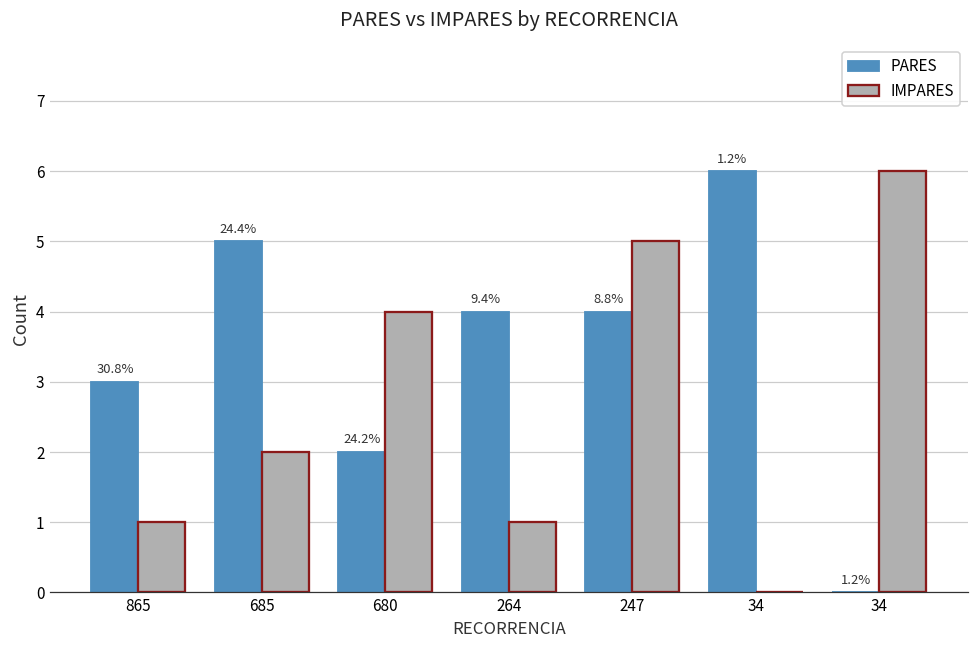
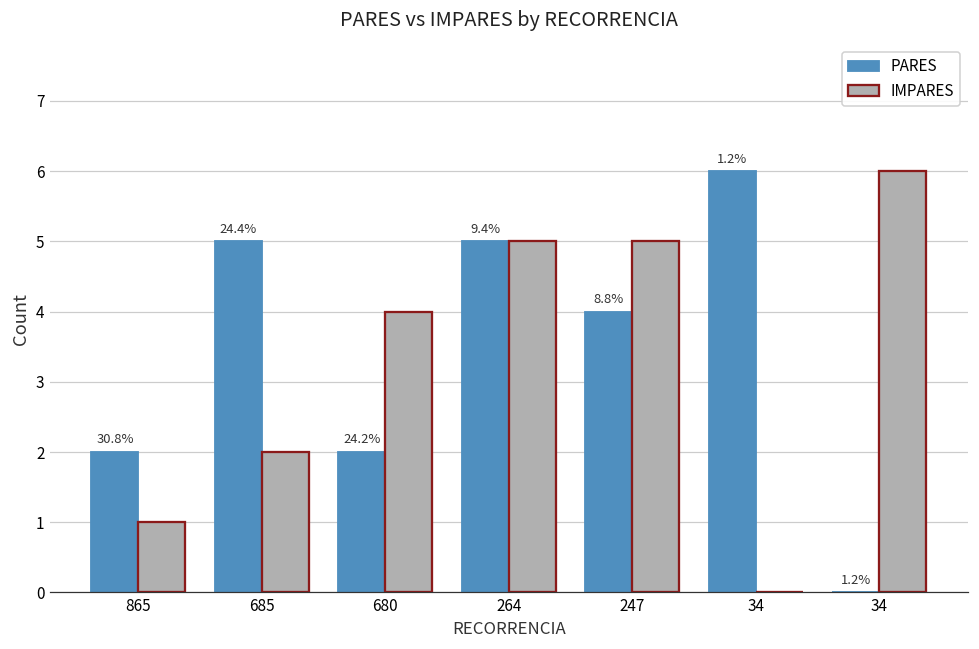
  {
    "PARES": {
-     "865": 3,
-     "264": 4
+     "865": 2,
+     "264": 5
    },
    "IMPARES": {
      "865": 1,
      "685": 2,
      "680": 4,
-     "264": 1,
+     "264": 5,
      "247": 5
    }
  }
